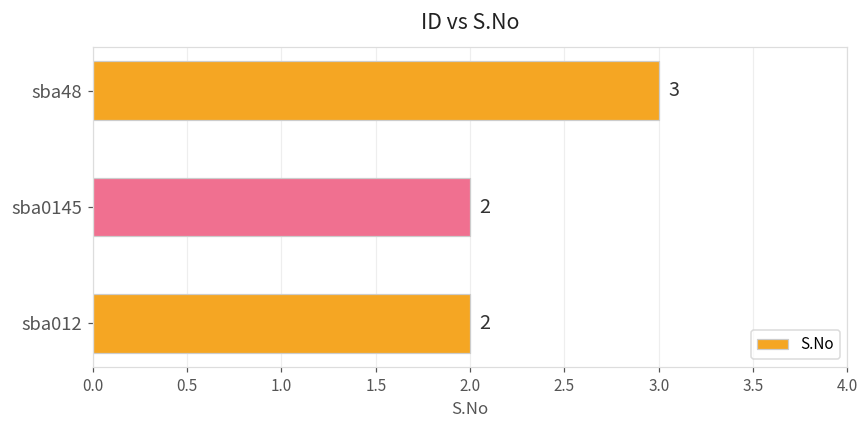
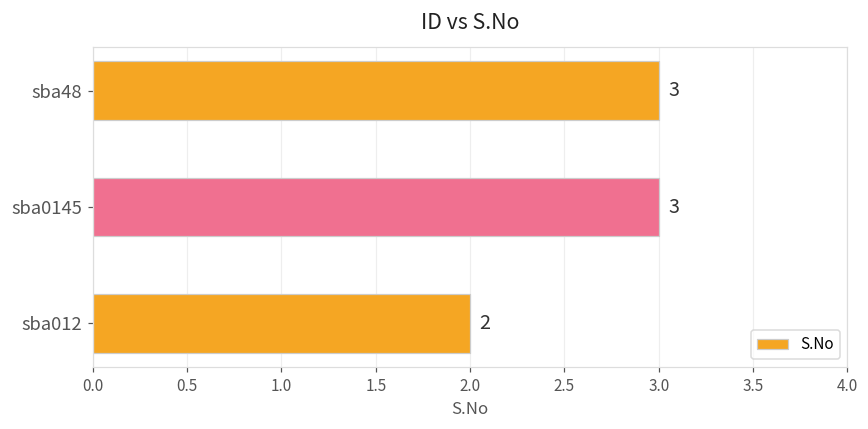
  {
    "sba48": 3,
-   "sba0145": 2,
+   "sba0145": 3,
    "sba012": 2
  }
